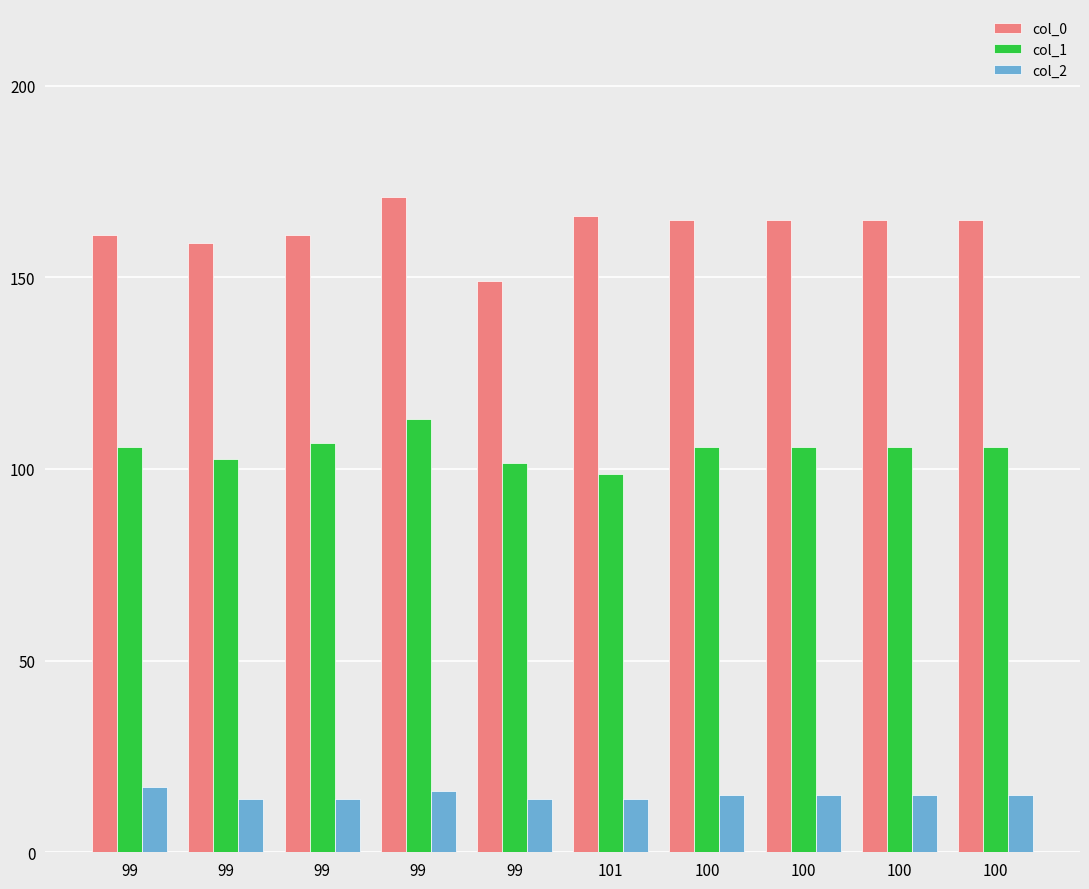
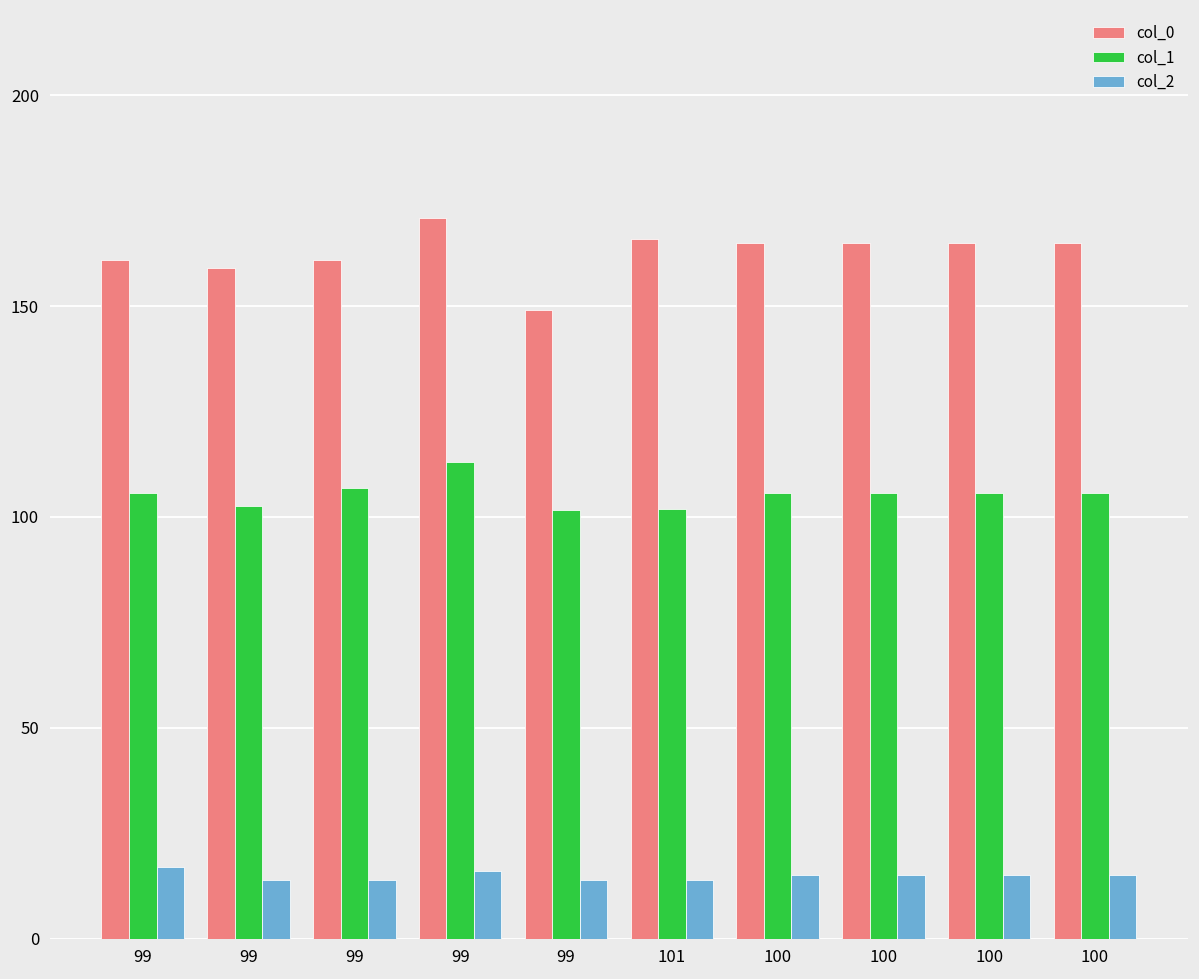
  {
    "col_0": {
      "101": 166
    },
    "col_1": {
-     "101": 99
+     "101": 102
    },
    "col_2": {
      "101": 14
    }
  }
